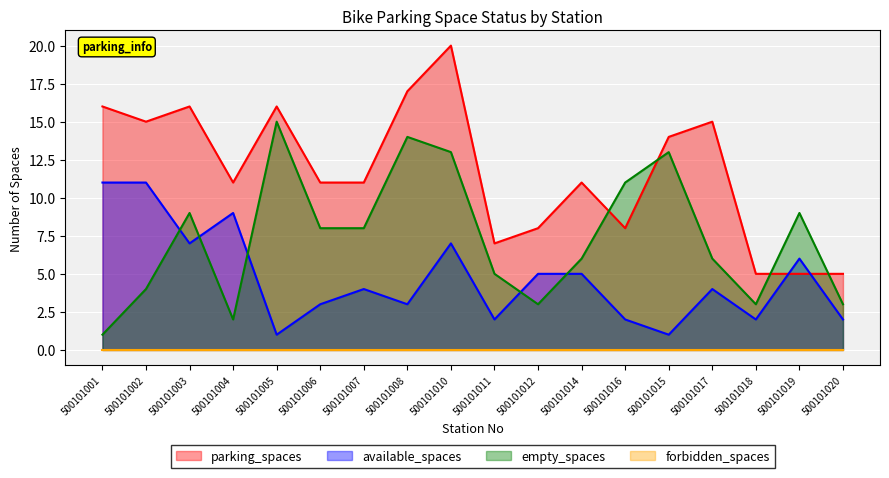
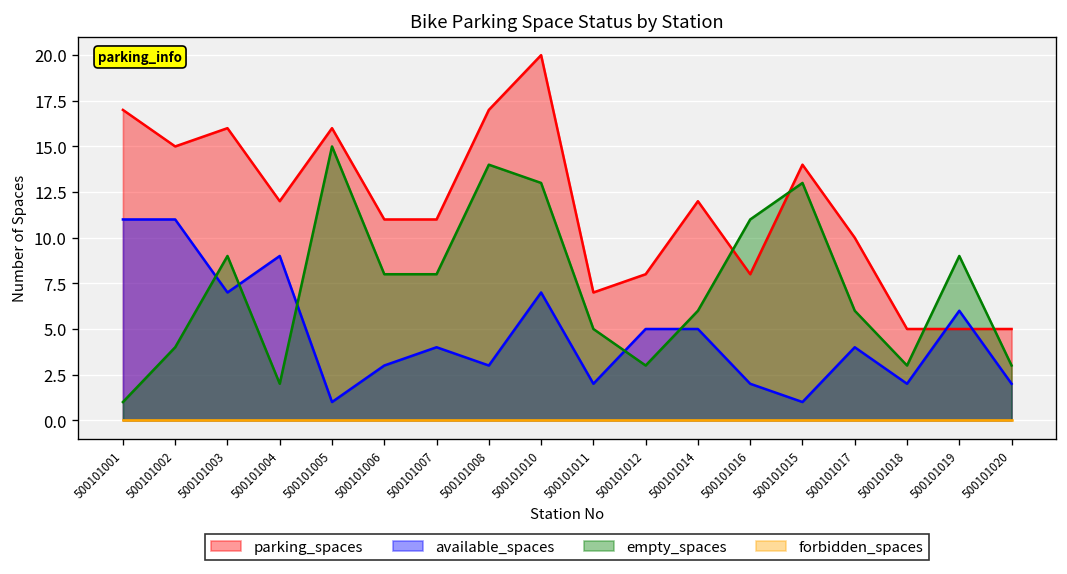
  {
    "parking_spaces": {
-     "500101001": 16,
+     "500101001": 17,
      "500101002": 15,
      "500101003": 16,
-     "500101004": 11,
+     "500101004": 12,
      "500101005": 16,
      "500101006": 11,
      "500101007": 11,
      "500101008": 17,
      "500101010": 20,
      "500101011": 7,
      "500101012": 8,
-     "500101014": 11,
+     "500101014": 12,
      "500101016": 8,
      "500101015": 14,
-     "500101017": 15,
+     "500101017": 10,
      "500101018": 5,
      "500101019": 5,
      "500101020": 5
    },
    "available_spaces": {
      "500101001": 11,
      "500101002": 11,
      "500101003": 7,
      "500101004": 9,
      "500101005": 1,
      "500101006": 3,
      "500101007": 4,
      "500101008": 3,
      "500101010": 7,
      "500101011": 2,
      "500101012": 5,
      "500101014": 5,
      "500101016": 2,
      "500101015": 1,
      "500101017": 4,
      "500101018": 2,
      "500101019": 6,
      "500101020": 2
    },
    "empty_spaces": {
      "500101001": 1,
      "500101002": 4,
      "500101003": 9,
      "500101004": 2,
      "500101005": 15,
      "500101006": 8,
      "500101007": 8,
      "500101008": 14,
      "500101010": 13,
      "500101011": 5,
      "500101012": 3,
      "500101014": 6,
      "500101016": 11,
      "500101015": 13,
      "500101017": 6,
      "500101018": 3,
      "500101019": 9,
      "500101020": 3
    },
    "forbidden_spaces": {
      "500101001": 0,
      "500101002": 0,
      "500101003": 0,
      "500101004": 0,
      "500101005": 0,
      "500101006": 0,
      "500101007": 0,
      "500101008": 0,
      "500101010": 0,
      "500101011": 0,
      "500101012": 0,
      "500101014": 0,
      "500101016": 0,
      "500101015": 0,
      "500101017": 0,
      "500101018": 0,
      "500101019": 0,
      "500101020": 0
    }
  }
